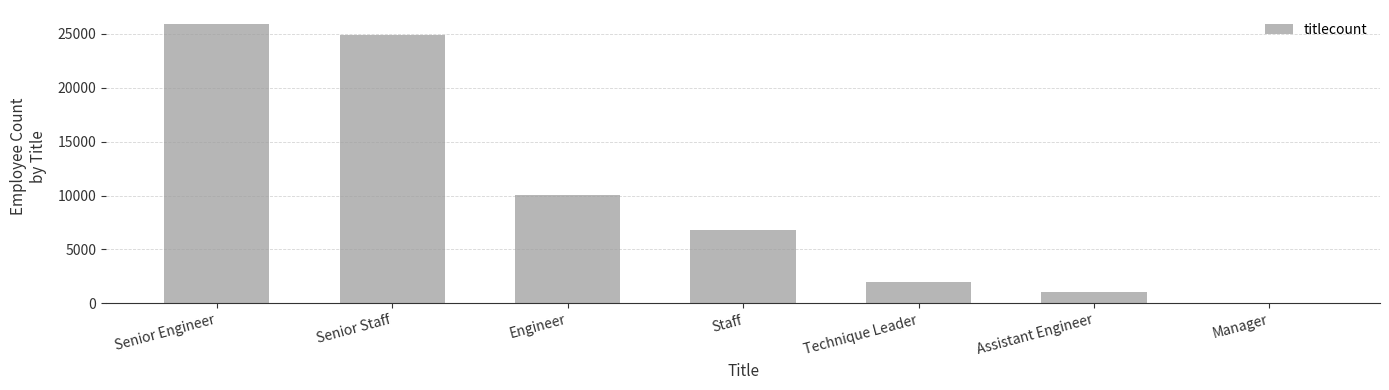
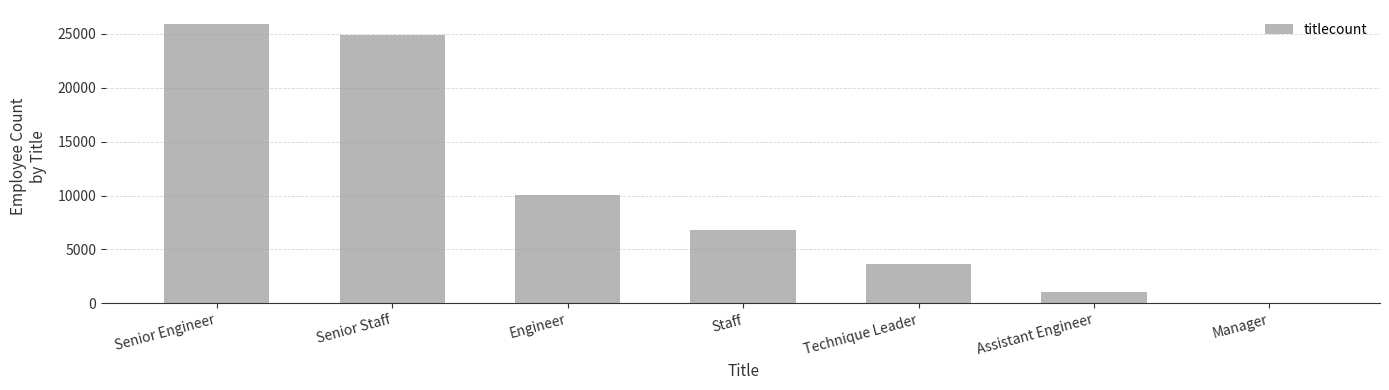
  {
    "Senior Engineer": 25900,
    "Senior Staff": 24900,
    "Engineer": 10100,
    "Staff": 6800,
-   "Technique Leader": 2000,
+   "Technique Leader": 3600,
    "Assistant Engineer": 1100
  }
